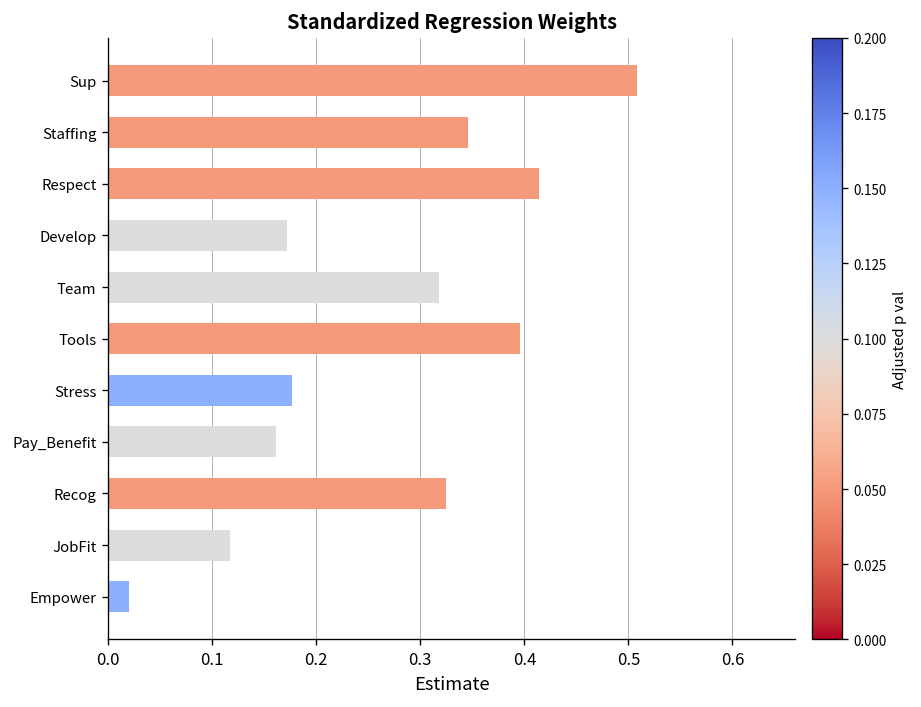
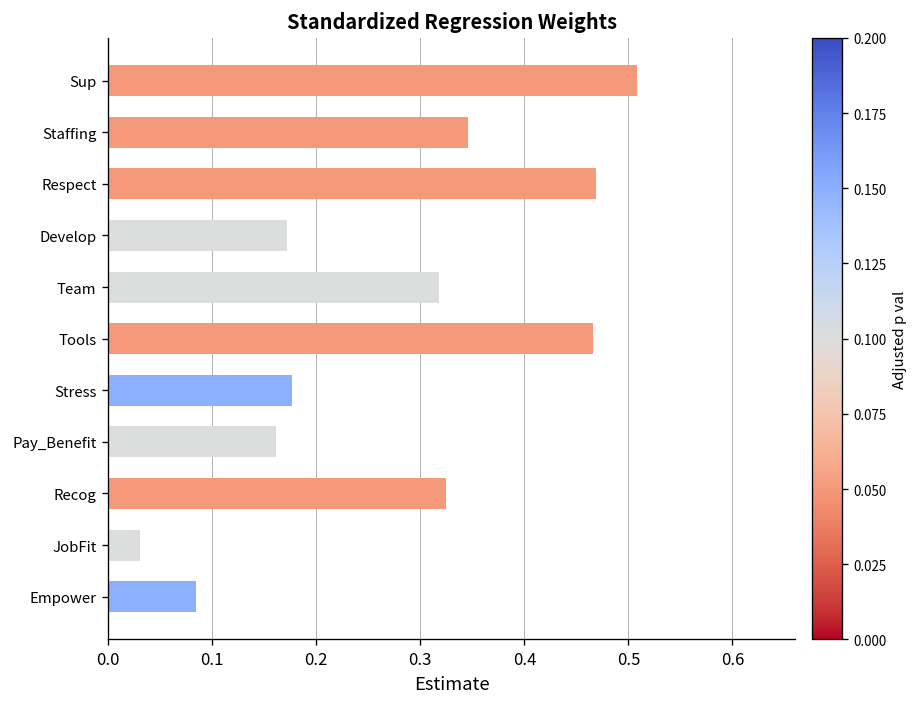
  {
    "Sup": 0.51,
    "Staffing": 0.35,
-   "Respect": 0.41,
+   "Respect": 0.47,
    "Develop": 0.17,
    "Team": 0.32,
-   "Tools": 0.40,
+   "Tools": 0.47,
    "Stress": 0.18,
    "Pay_Benefit": 0.16,
    "Recog": 0.33,
-   "JobFit": 0.12,
-   "Empower": 0.02
+   "JobFit": 0.03,
+   "Empower": 0.08
  }
